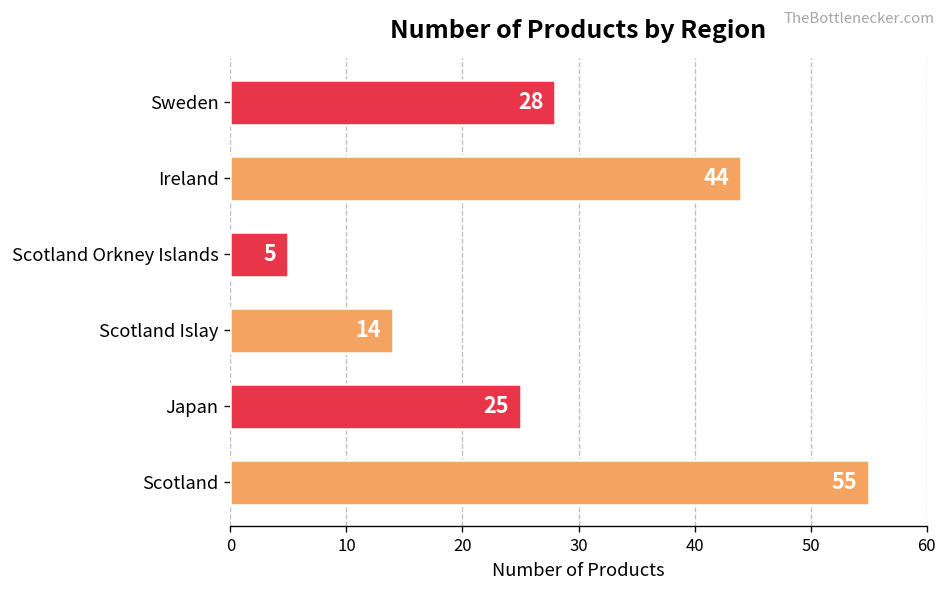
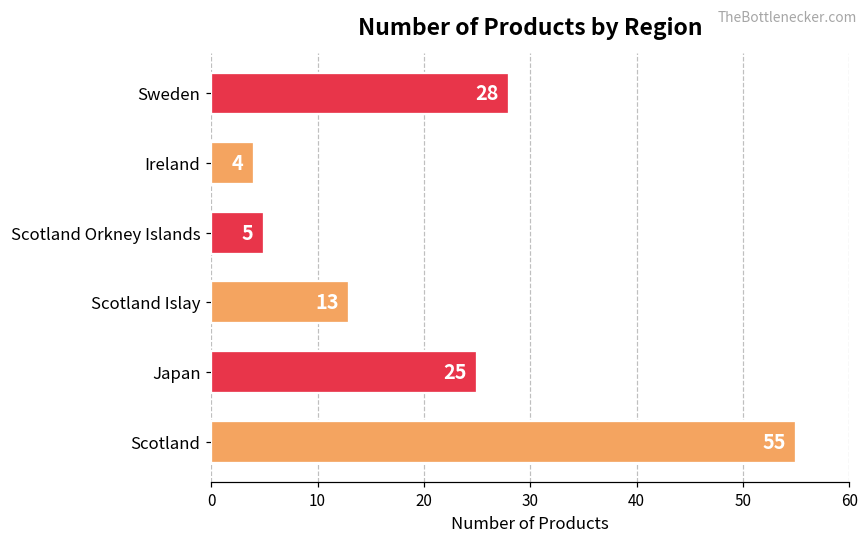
  {
    "Sweden": 28,
-   "Ireland": 44,
+   "Ireland": 4,
    "Scotland Orkney Islands": 5,
-   "Scotland Islay": 14,
+   "Scotland Islay": 13,
    "Japan": 25,
    "Scotland": 55
  }
